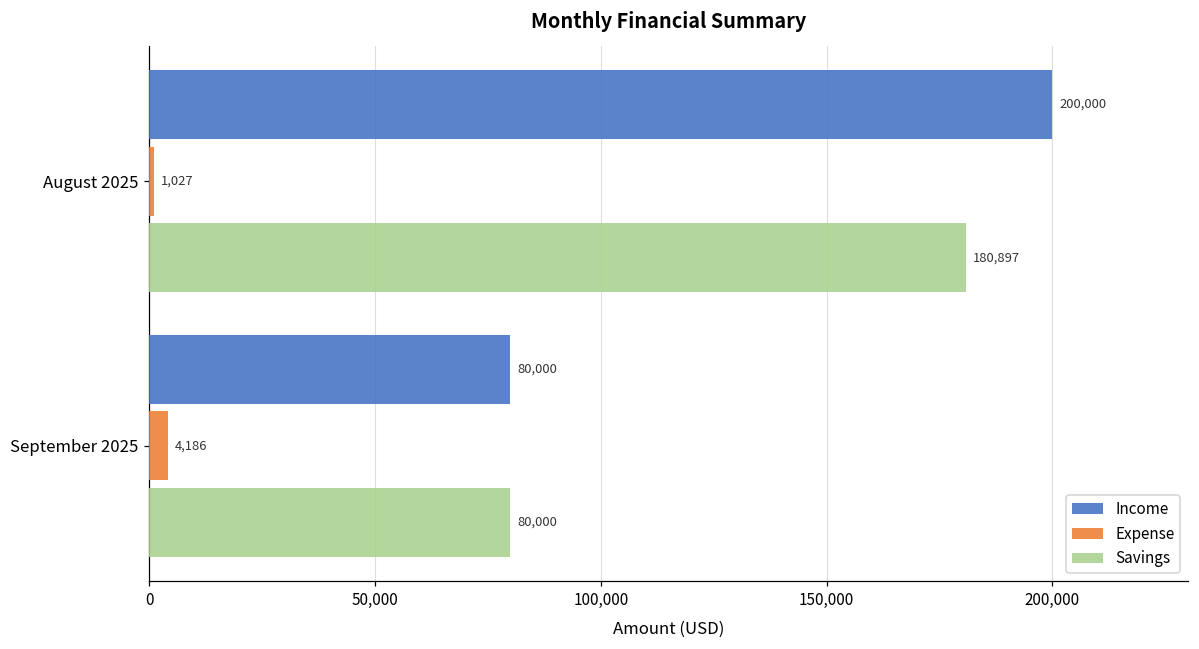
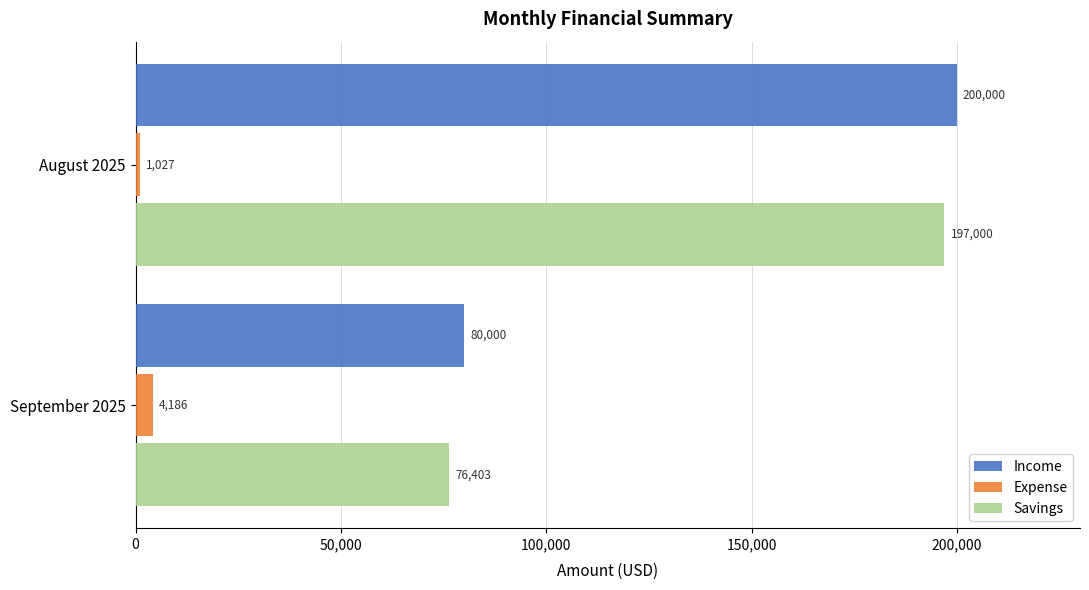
  {
    "Income": {
      "August 2025": "200,000",
      "September 2025": "80,000"
    },
    "Expense": {
      "August 2025": "1,027",
      "September 2025": "4,186"
    },
    "Savings": {
-     "August 2025": "180,897",
-     "September 2025": "80,000"
+     "August 2025": "197,000",
+     "September 2025": "76,403"
    }
  }
